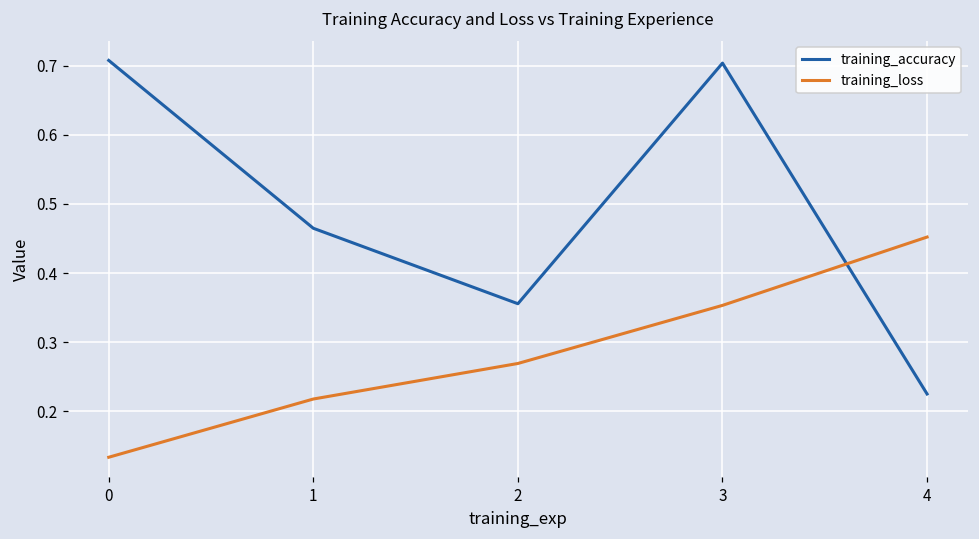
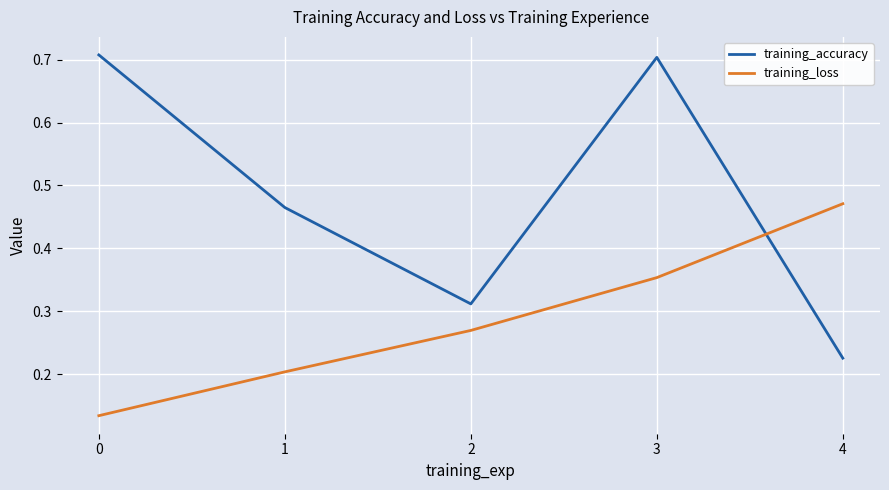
  {
    "training_accuracy": {
      "0": 0.71,
      "1": 0.46,
-     "2": 0.36,
+     "2": 0.31,
      "3": 0.70,
      "4": 0.23
    },
    "training_loss": {
      "0": 0.13,
-     "1": 0.22,
+     "1": 0.20,
      "2": 0.27,
      "3": 0.35,
-     "4": 0.45
+     "4": 0.47
    }
  }
